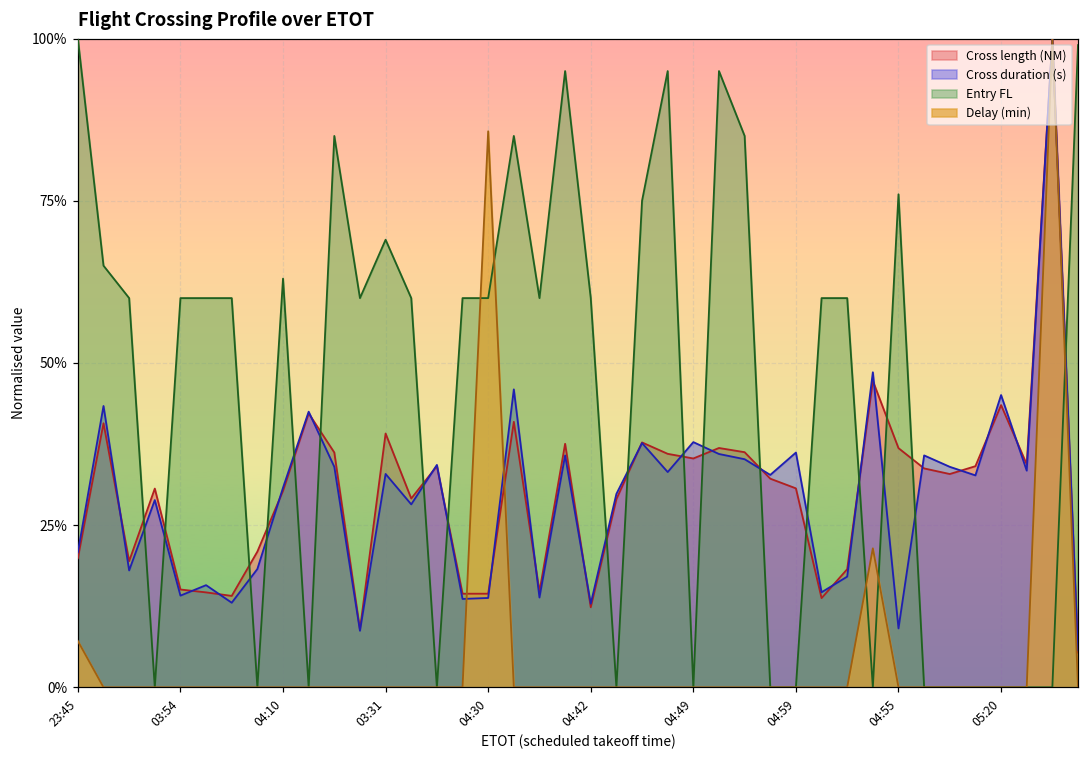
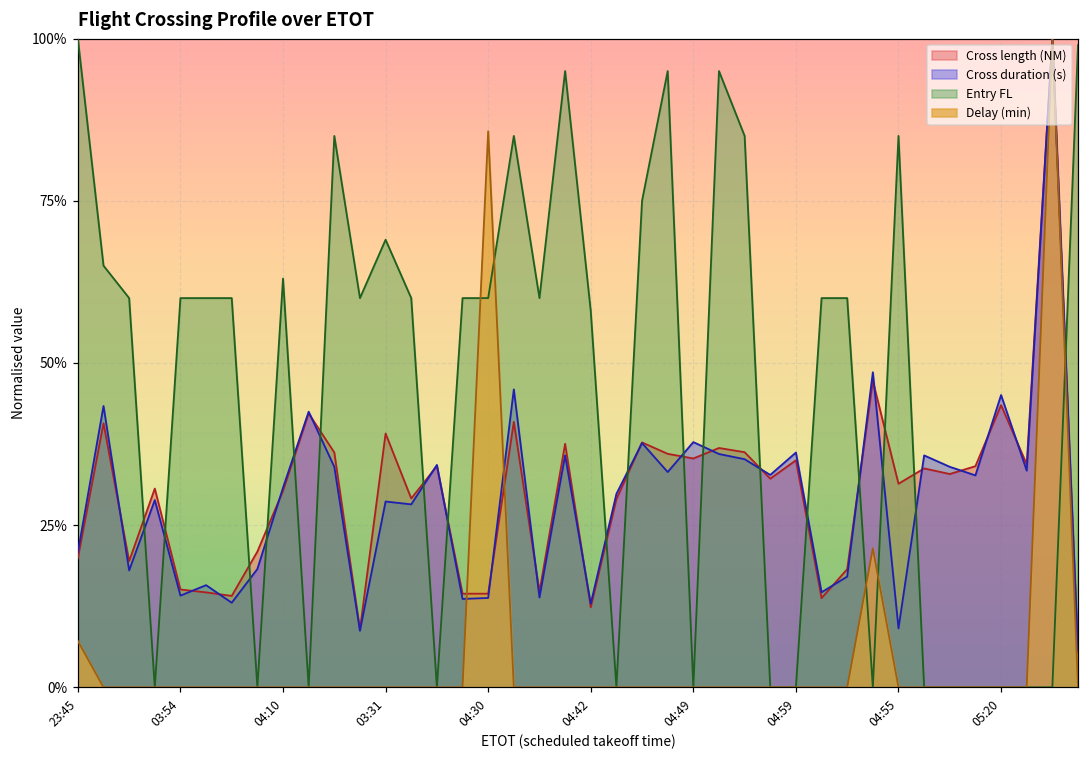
  {
    "Cross length (NM)": {
      "23:45": "20%",
      "04:10": "30%",
      "03:31": "39%",
      "04:42": "12%",
      "04:49": "35%",
-     "04:59": "31%",
-     "04:55": "37%"
+     "04:59": "35%",
+     "04:55": "31%"
    },
    "Cross duration (s)": {
      "23:45": "21%",
      "04:10": "31%",
-     "03:31": "33%",
+     "03:31": "29%",
      "04:42": "13%",
      "04:49": "38%",
      "04:59": "36%",
      "04:55": "9%"
    },
    "Entry FL": {
      "23:45": "100%",
      "04:10": "63%",
      "03:31": "69%",
-     "04:42": "60%",
-     "04:55": "76%"
+     "04:42": "58%",
+     "04:55": "85%"
    },
    "Delay (min)": {
      "23:45": "7%",
      "04:10": "0%",
      "03:31": "0%",
      "04:42": "0%",
      "04:55": "0%"
    }
  }
